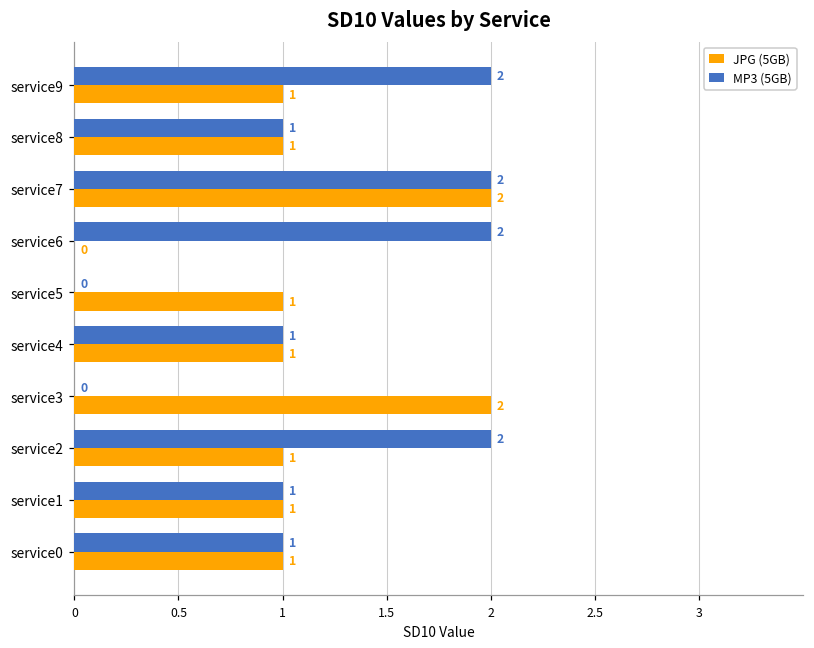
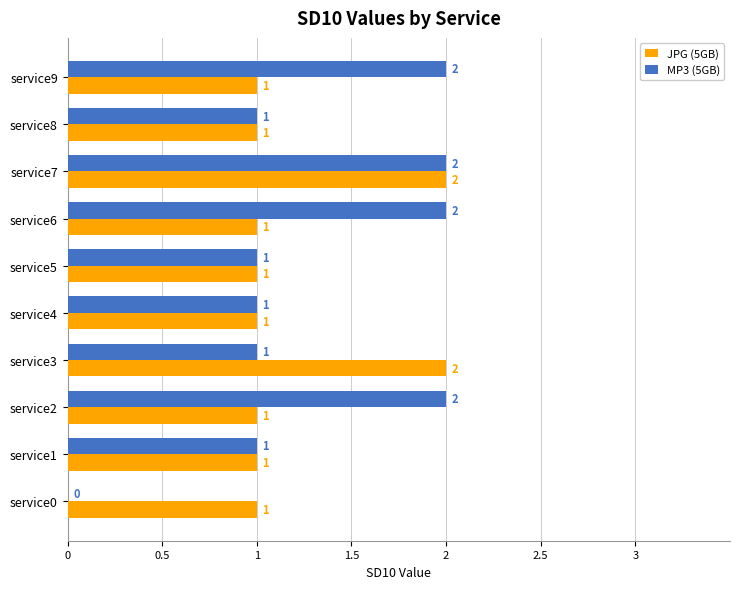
  {
    "JPG (5GB)": {
      "service9": 1,
      "service8": 1,
      "service7": 2,
-     "service6": 0,
+     "service6": 1,
      "service5": 1,
      "service4": 1,
      "service3": 2,
      "service2": 1,
      "service1": 1,
      "service0": 1
    },
    "MP3 (5GB)": {
      "service9": 2,
      "service8": 1,
      "service7": 2,
      "service6": 2,
-     "service5": 0,
+     "service5": 1,
      "service4": 1,
-     "service3": 0,
+     "service3": 1,
      "service2": 2,
      "service1": 1,
-     "service0": 1
+     "service0": 0
    }
  }
